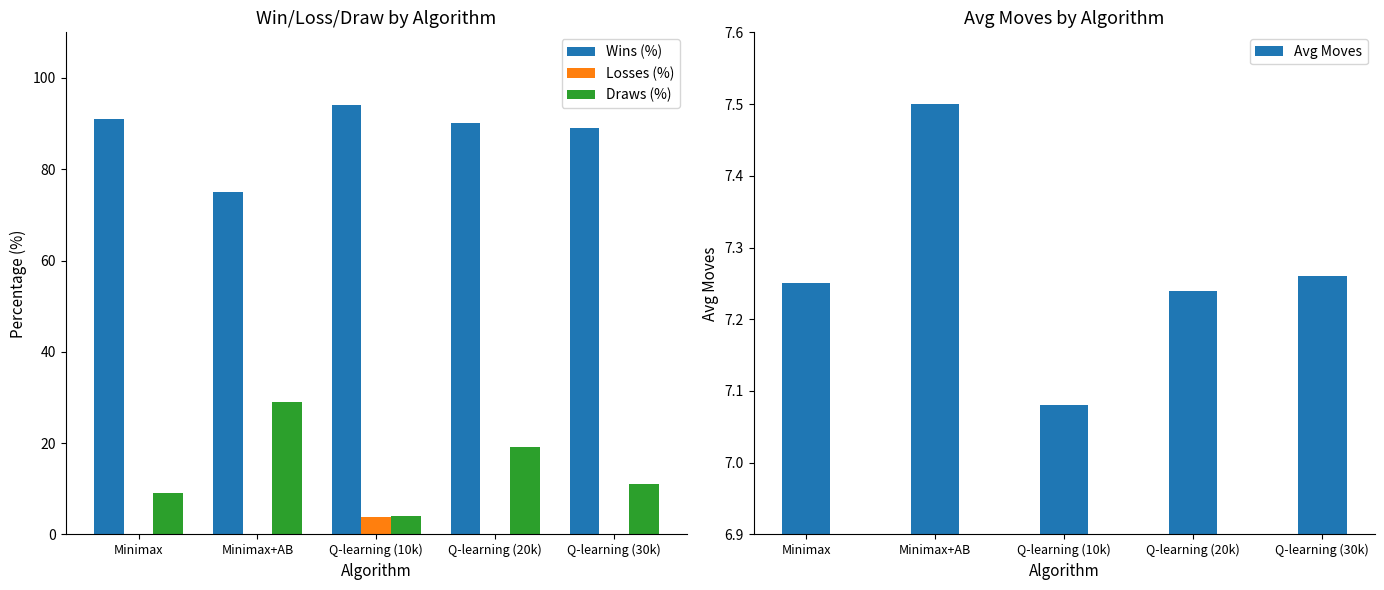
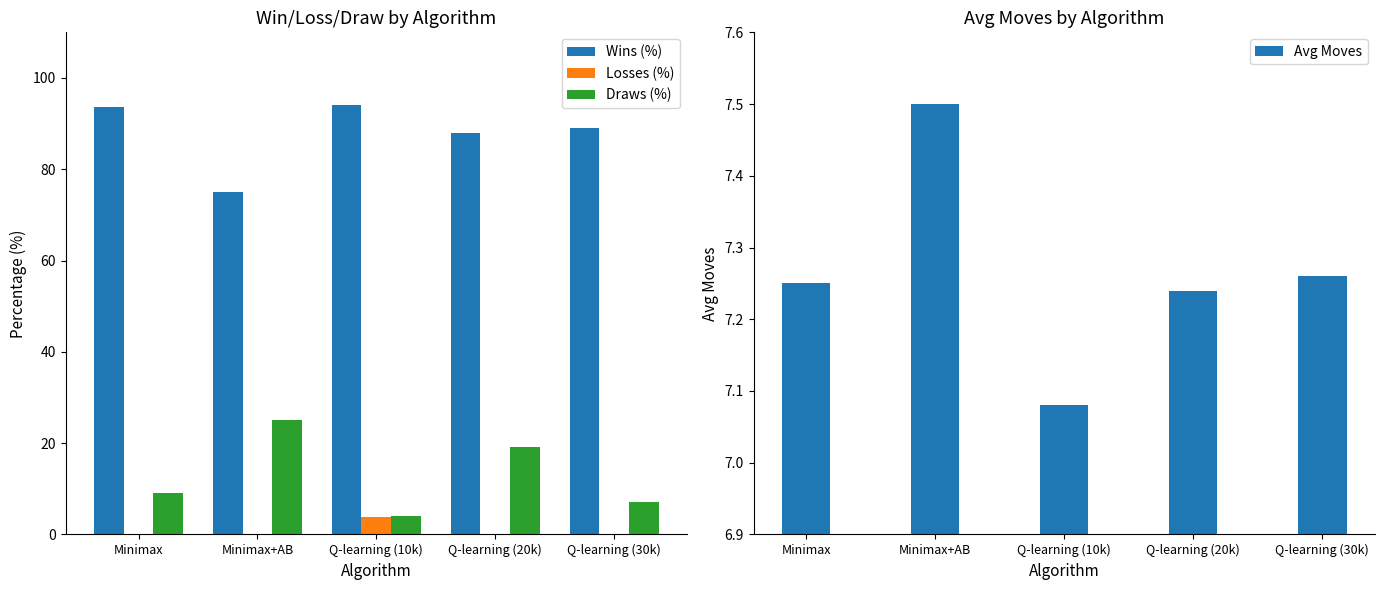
  {
    "Win/Loss/Draw by Algorithm": {
      "Wins (%)": {
-       "Minimax": 91,
+       "Minimax": 94,
        "Minimax+AB": 75,
        "Q-learning (10k)": 94,
-       "Q-learning (20k)": 90,
+       "Q-learning (20k)": 88,
        "Q-learning (30k)": 89
      },
      "Losses (%)": {
        "Minimax": 0,
        "Minimax+AB": 0,
        "Q-learning (10k)": 4,
        "Q-learning (20k)": 0,
        "Q-learning (30k)": 0
      },
      "Draws (%)": {
        "Minimax": 9,
-       "Minimax+AB": 29,
+       "Minimax+AB": 25,
        "Q-learning (10k)": 4,
        "Q-learning (20k)": 19,
-       "Q-learning (30k)": 11
+       "Q-learning (30k)": 7
      }
    },
    "Avg Moves by Algorithm": {
      "Minimax": 7.25,
      "Minimax+AB": 7.50,
      "Q-learning (10k)": 7.08,
      "Q-learning (20k)": 7.24,
      "Q-learning (30k)": 7.26
    }
  }
